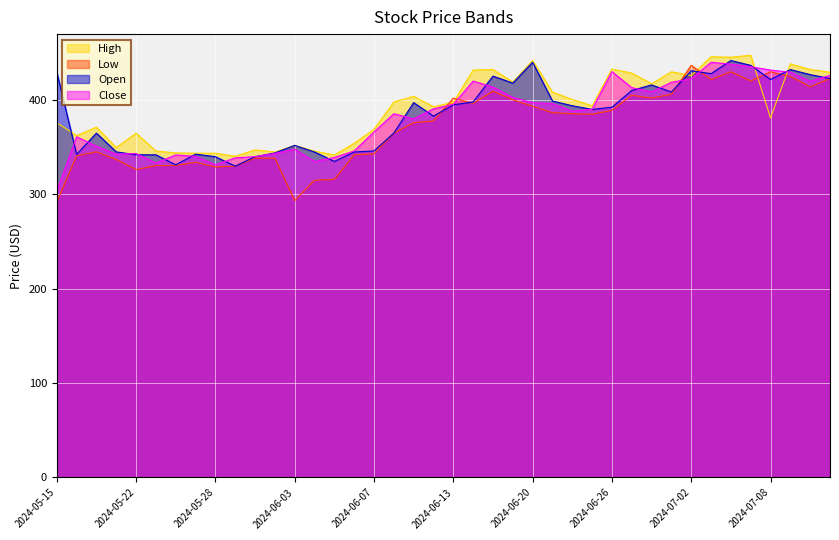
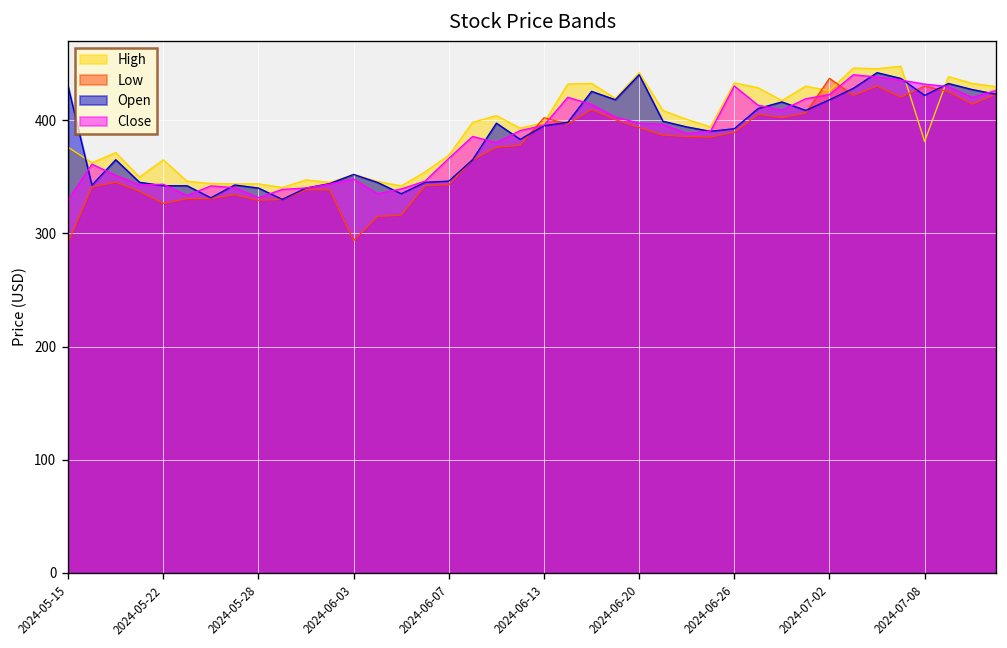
  {
    "High": {
      "2024-05-15": 380,
      "2024-05-22": 360,
      "2024-05-28": 340,
      "2024-06-07": 370,
      "2024-06-26": 430,
      "2024-07-02": 430,
      "2024-07-08": 380
    },
    "Low": {
      "2024-05-15": 290,
      "2024-05-22": 330,
      "2024-06-03": 290,
      "2024-06-07": 340,
      "2024-06-13": 400,
      "2024-06-20": 390,
      "2024-06-26": 390,
      "2024-07-02": 440
    },
    "Open": {
      "2024-05-15": 430,
      "2024-05-28": 340,
      "2024-06-07": 350,
      "2024-06-26": 390,
-     "2024-07-02": 430,
+     "2024-07-02": 420,
      "2024-07-08": 420
    },
    "Close": {
-     "2024-05-15": 300,
+     "2024-05-15": 330,
      "2024-06-03": 350,
      "2024-06-07": 370,
      "2024-06-20": 400,
      "2024-06-26": 430,
      "2024-07-02": 420
    }
  }
